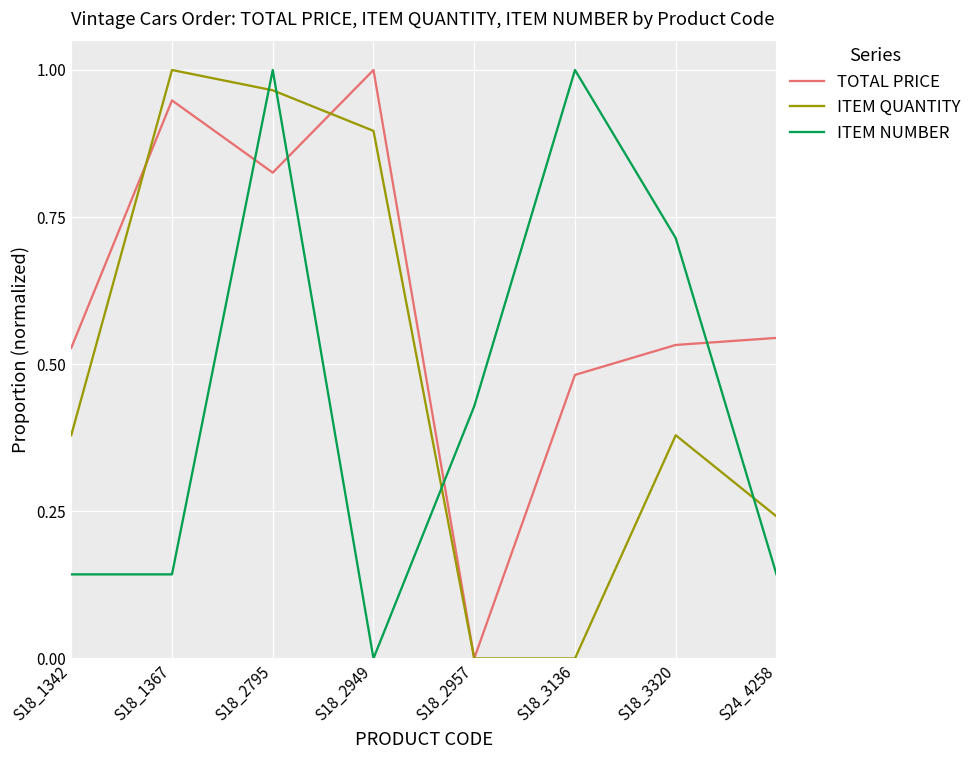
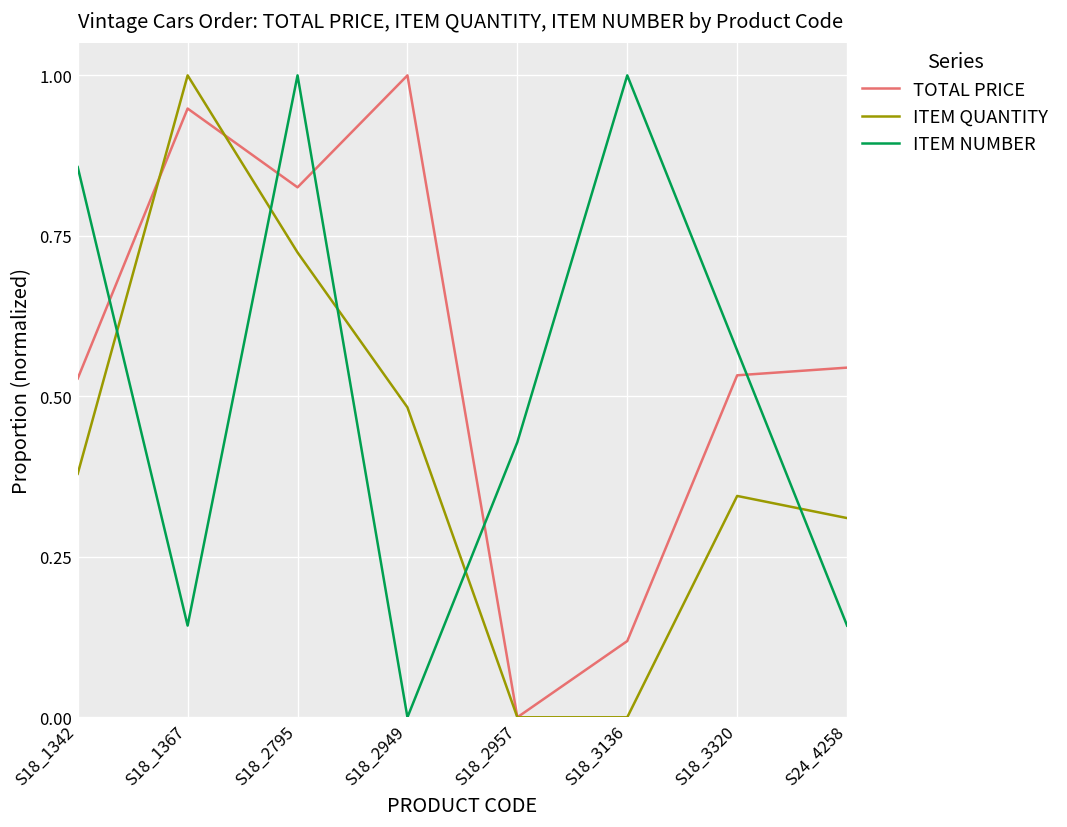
  {
    "TOTAL PRICE": {
      "S18_1342": 0.53,
      "S18_1367": 0.95,
      "S18_2795": 0.83,
      "S18_2949": 1.00,
-     "S18_3136": 0.48,
+     "S18_3136": 0.12,
      "S18_3320": 0.53,
      "S24_4258": 0.54
    },
    "ITEM QUANTITY": {
      "S18_1342": 0.38,
      "S18_1367": 1.00,
-     "S18_2795": 0.97,
-     "S18_2949": 0.90,
+     "S18_2795": 0.72,
+     "S18_2949": 0.48,
      "S18_3136": 0.00,
-     "S18_3320": 0.38,
-     "S24_4258": 0.24
+     "S18_3320": 0.34,
+     "S24_4258": 0.31
    },
    "ITEM NUMBER": {
-     "S18_1342": 0.14,
+     "S18_1342": 0.86,
      "S18_1367": 0.14,
      "S18_2795": 1.00,
      "S18_2949": 0.00,
      "S18_2957": 0.43,
      "S18_3136": 1.00,
-     "S18_3320": 0.71,
+     "S18_3320": 0.57,
      "S24_4258": 0.14
    }
  }
